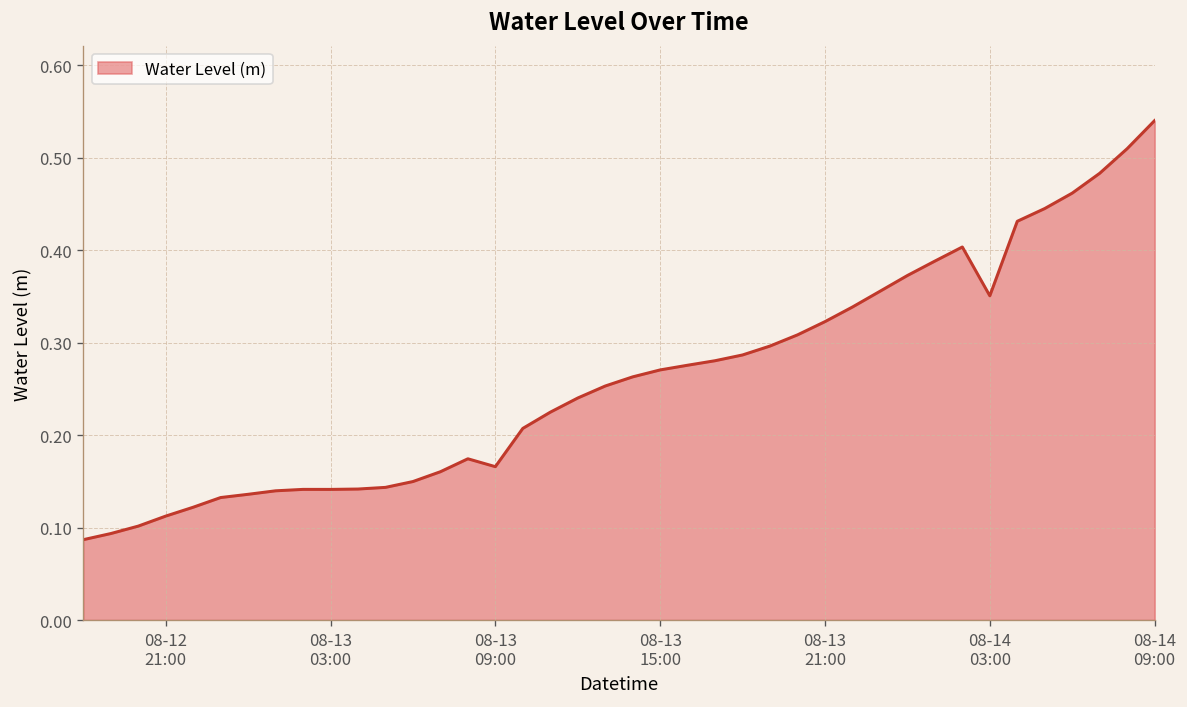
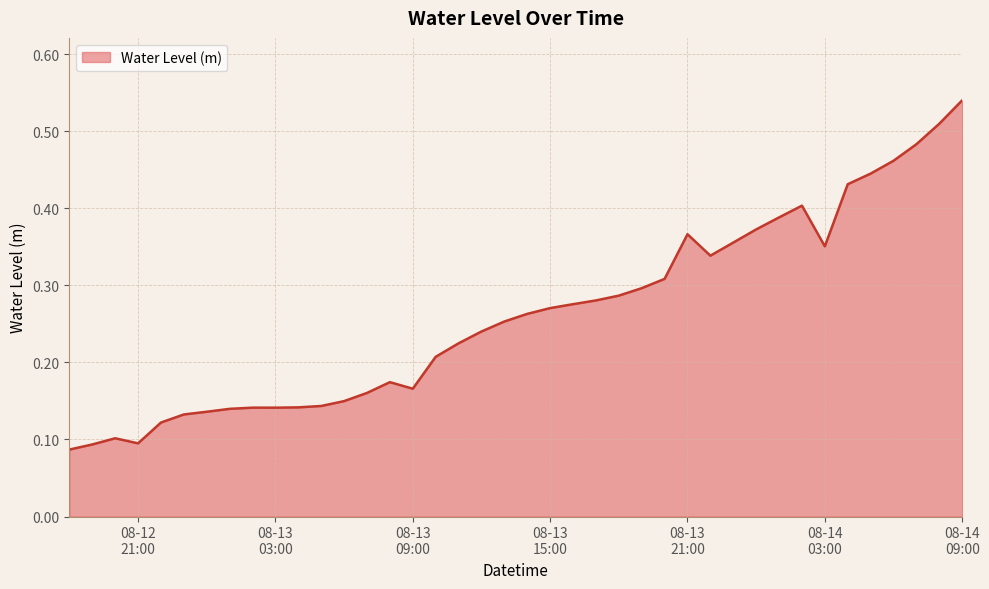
  {
-   "08-12 21:00": 0.11,
+   "08-12 21:00": 0.09,
    "08-13 03:00": 0.14,
    "08-13 09:00": 0.17,
    "08-13 15:00": 0.27,
-   "08-13 21:00": 0.32,
+   "08-13 21:00": 0.37,
    "08-14 03:00": 0.35,
    "08-14 09:00": 0.54
  }
